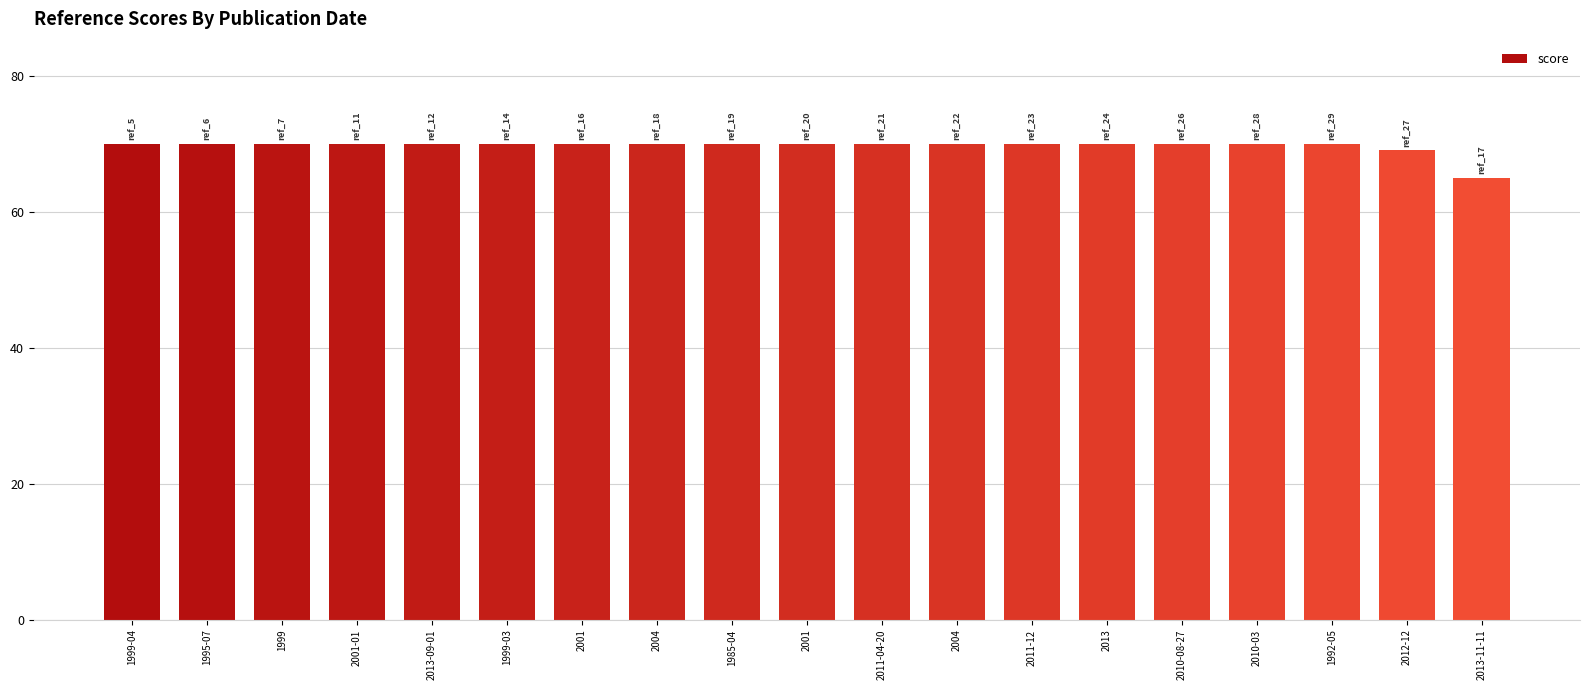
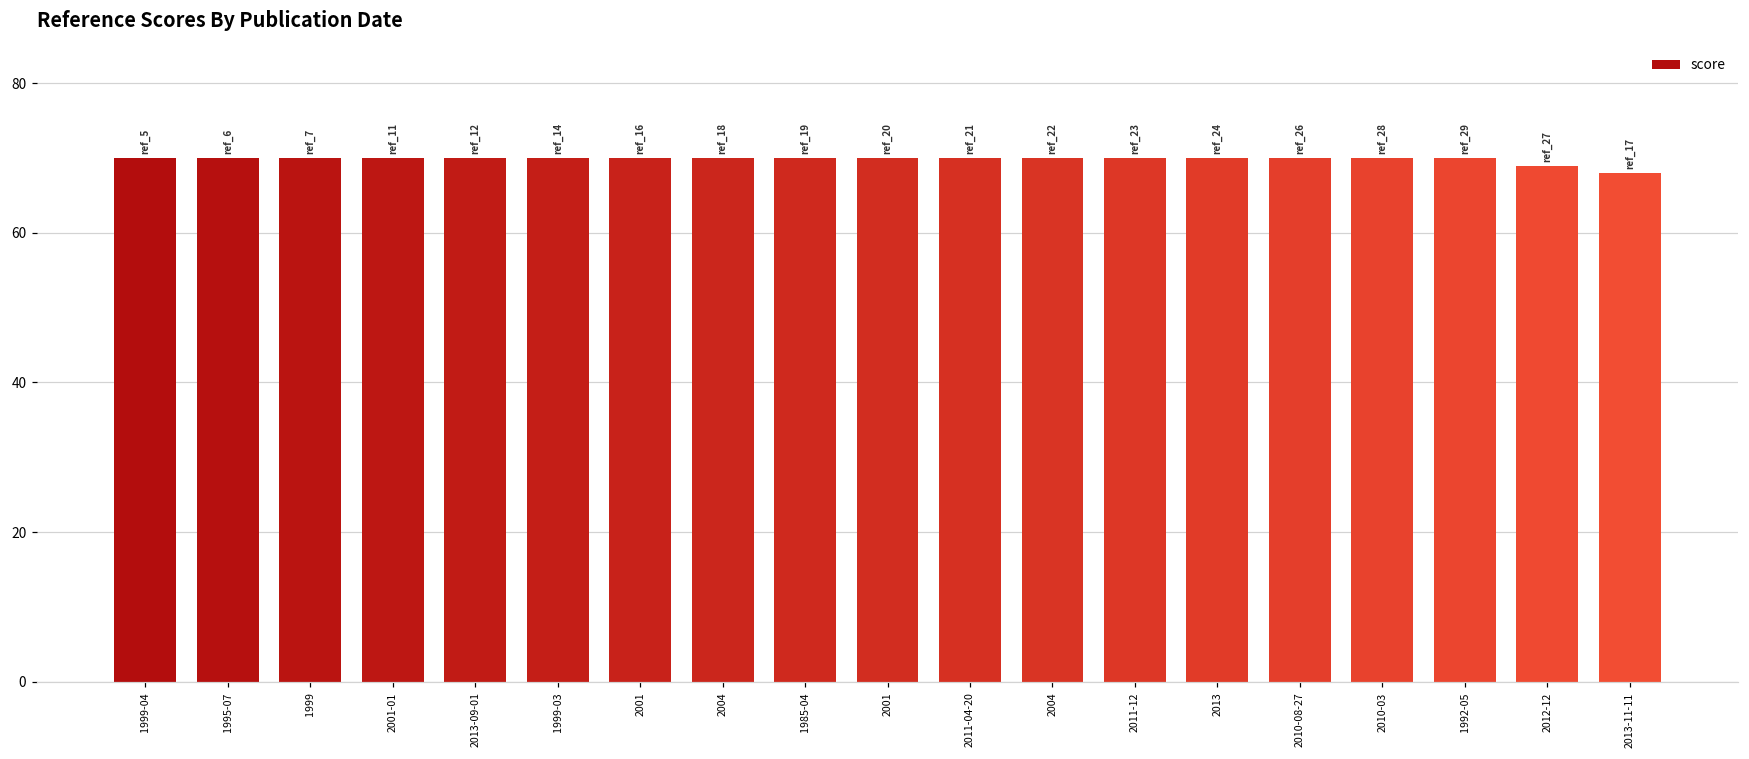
  {
-   "2013-11-11": 65
+   "2013-11-11": 68
  }
